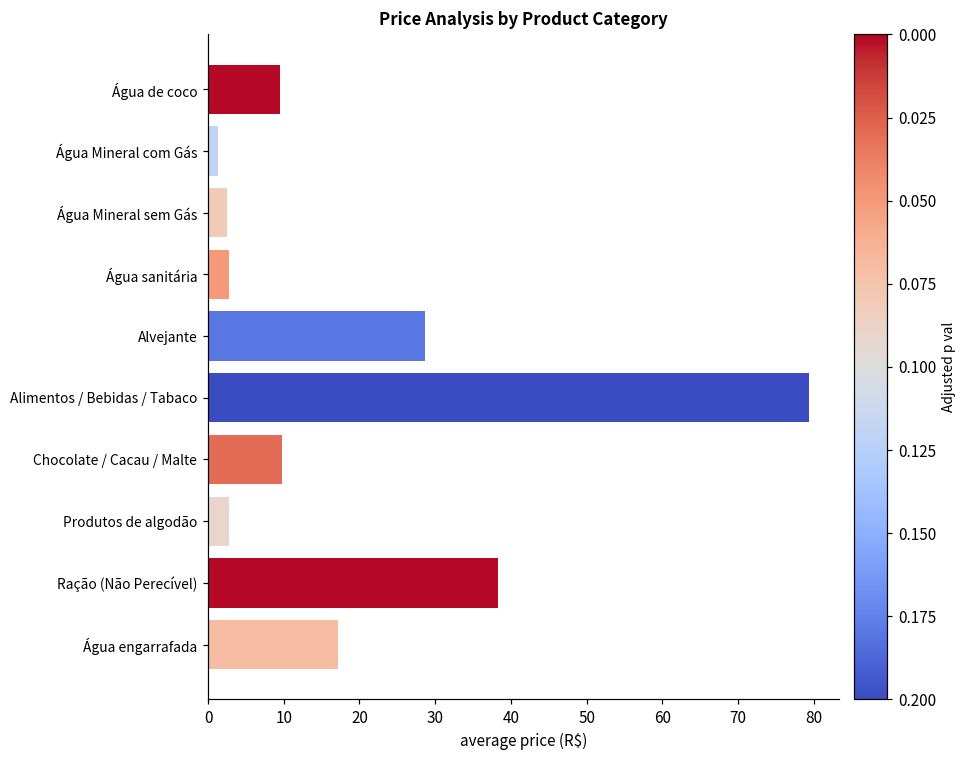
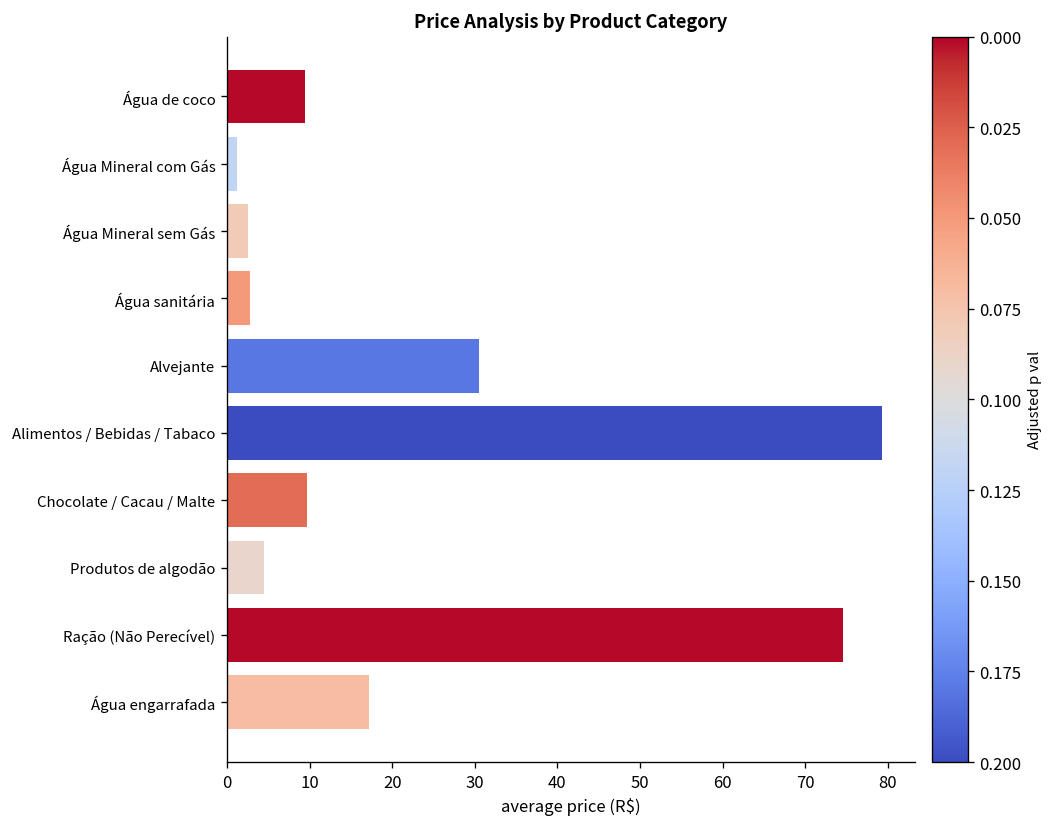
  {
    "Água de coco": 10,
    "Água Mineral com Gás": 1,
    "Água Mineral sem Gás": 3,
    "Água sanitária": 3,
-   "Alvejante": 29,
+   "Alvejante": 31,
    "Alimentos / Bebidas / Tabaco": 79,
    "Chocolate / Cacau / Malte": 10,
-   "Produtos de algodão": 3,
-   "Ração (Não Perecível)": 38,
+   "Produtos de algodão": 4,
+   "Ração (Não Perecível)": 75,
    "Água engarrafada": 17
  }
